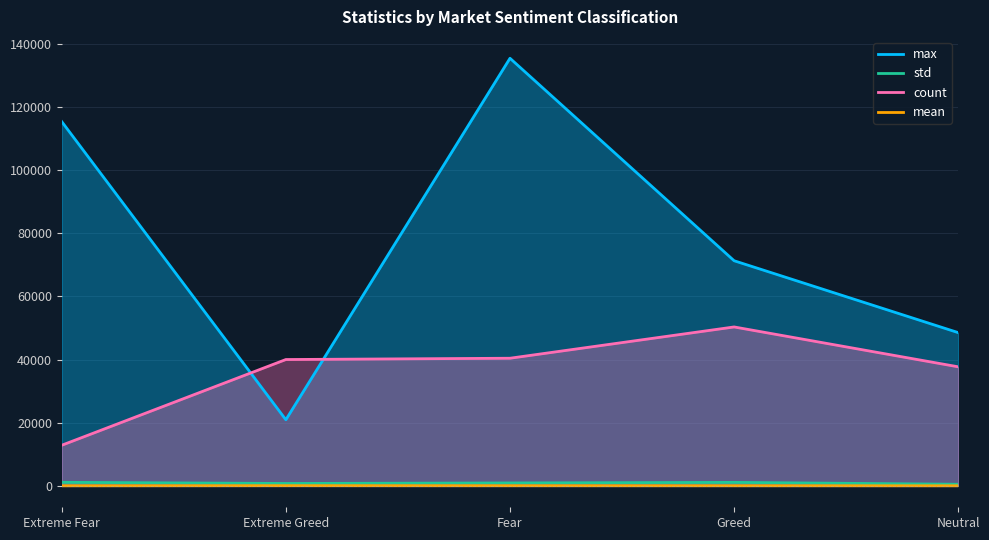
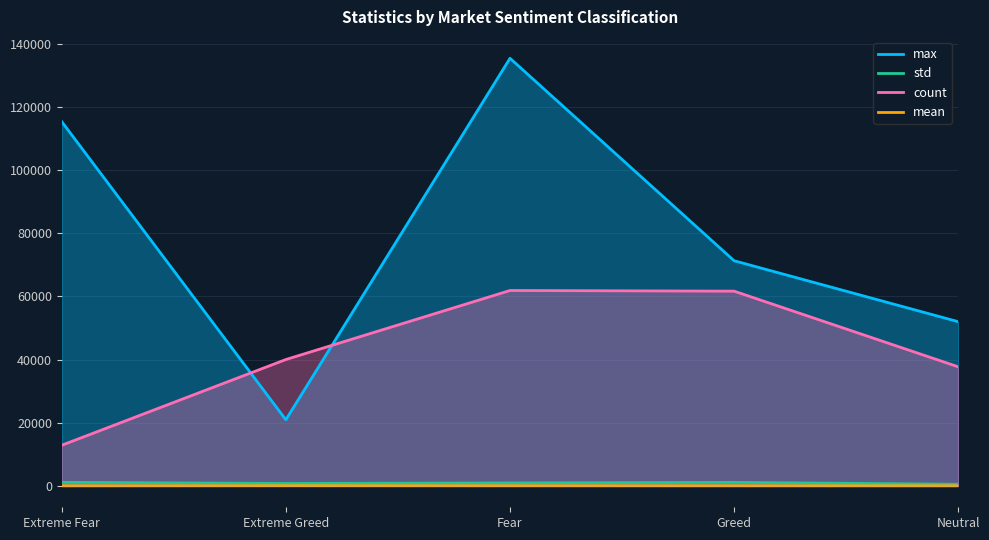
  {
    "max": {
      "Extreme Fear": 115000,
      "Extreme Greed": 21000,
      "Fear": 135000,
      "Greed": 71000,
-     "Neutral": 49000
+     "Neutral": 52000
    },
    "std": {
      "Extreme Fear": 1000,
      "Fear": 1000,
      "Greed": 1000
    },
    "count": {
      "Extreme Fear": 13000,
      "Extreme Greed": 40000,
-     "Fear": 40000,
-     "Greed": 50000,
+     "Fear": 62000,
+     "Greed": 62000,
      "Neutral": 38000
    },
    "mean": {
      "Extreme Fear": 0,
      "Fear": 0,
      "Greed": 0
    }
  }
